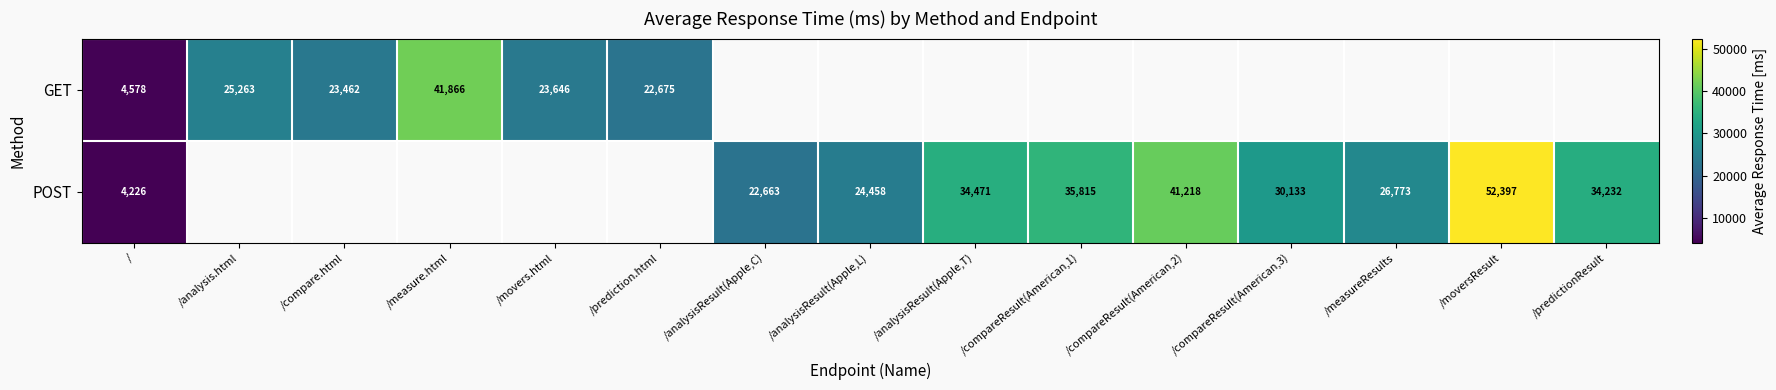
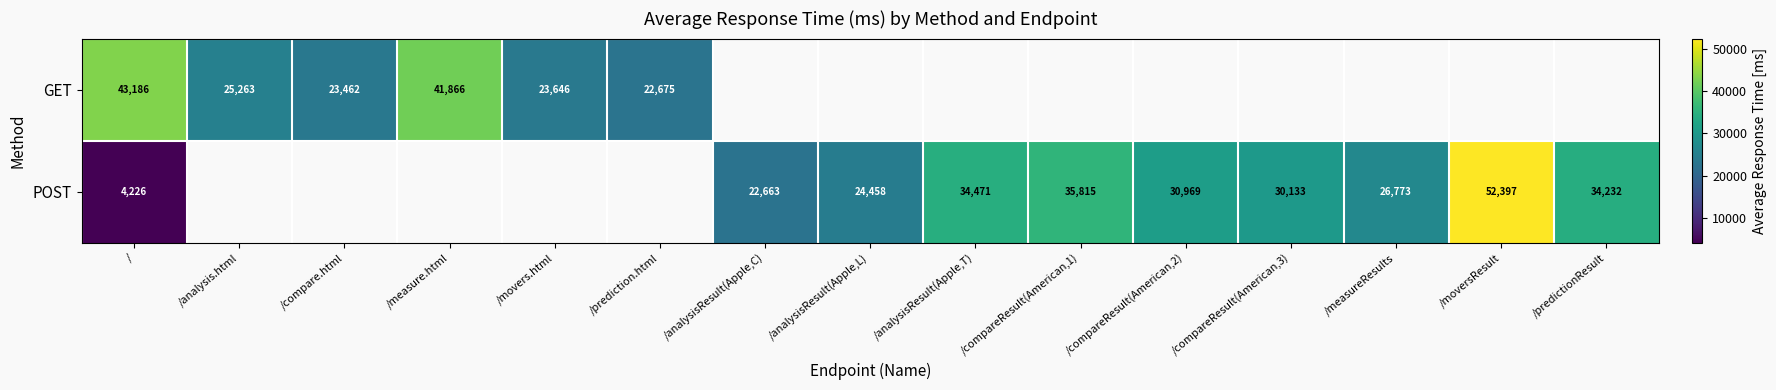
  {
    "GET": {
-     "/": "4,578",
+     "/": "43,186",
      "/analysis.html": "25,263",
      "/compare.html": "23,462",
      "/measure.html": "41,866",
      "/movers.html": "23,646",
      "/prediction.html": "22,675"
    },
    "POST": {
      "/": "4,226",
      "/analysisResult(Apple,C)": "22,663",
      "/analysisResult(Apple,L)": "24,458",
      "/analysisResult(Apple,T)": "34,471",
      "/compareResult(American,1)": "35,815",
-     "/compareResult(American,2)": "41,218",
+     "/compareResult(American,2)": "30,969",
      "/compareResult(American,3)": "30,133",
      "/measureResults": "26,773",
      "/moversResult": "52,397",
      "/predictionResult": "34,232"
    }
  }
